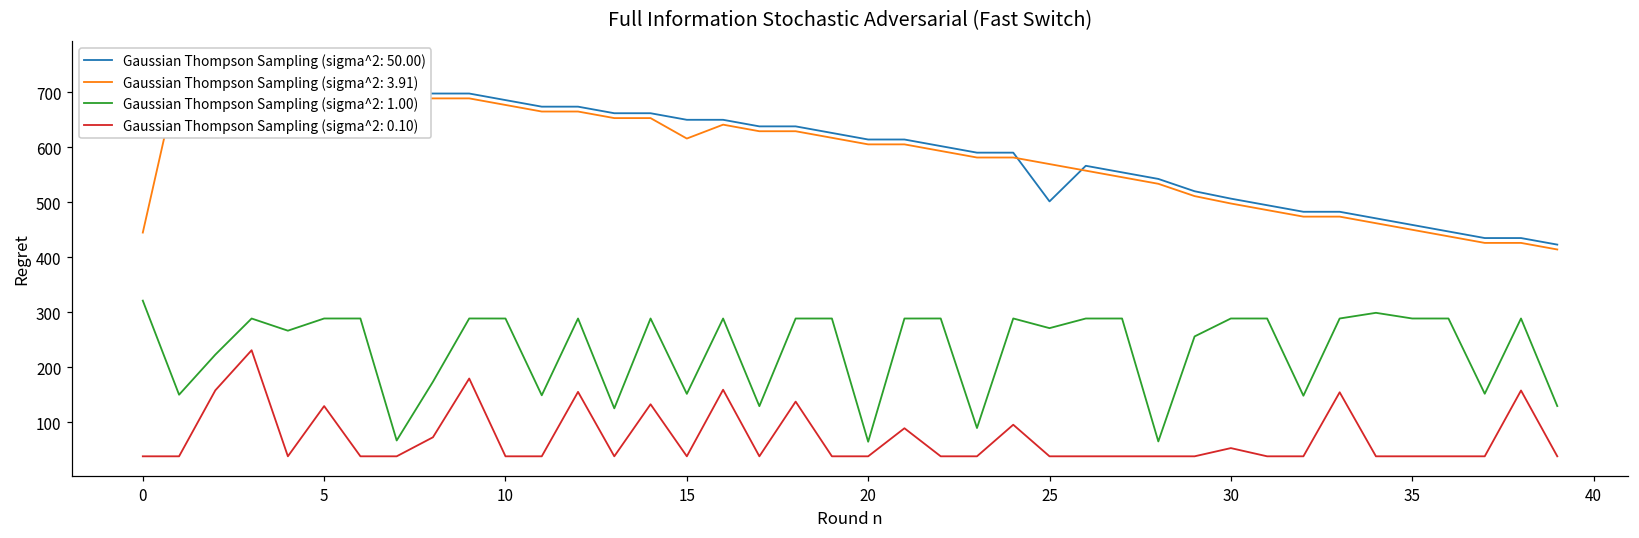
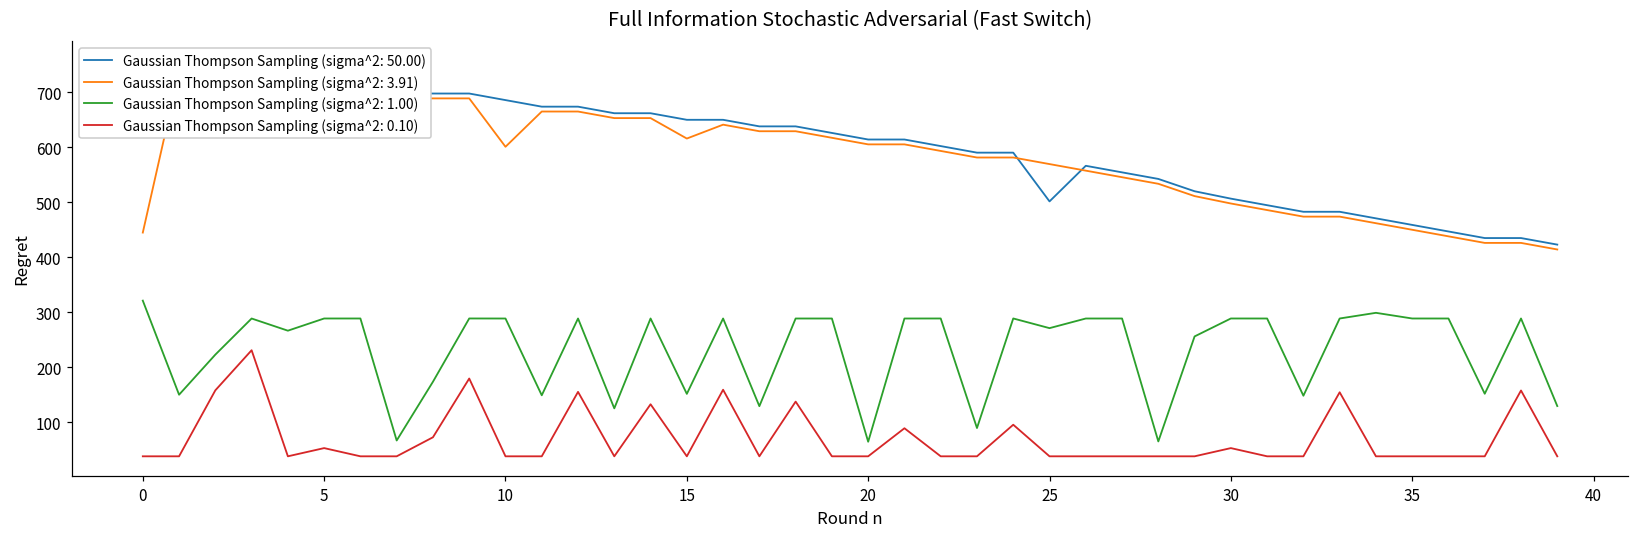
  {
    "Gaussian Thompson Sampling (sigma^2: 50.00)": {
      "10": 690,
      "15": 650,
      "20": 610,
      "25": 500,
      "30": 510,
      "35": 460
    },
    "Gaussian Thompson Sampling (sigma^2: 3.91)": {
      "0": 440,
-     "10": 680,
+     "10": 600,
      "15": 620,
      "20": 610,
      "25": 570,
      "30": 500,
      "35": 450
    },
    "Gaussian Thompson Sampling (sigma^2: 1.00)": {
      "0": 320,
      "5": 290,
      "10": 290,
      "15": 150,
      "20": 60,
      "25": 270,
      "30": 290,
      "35": 290
    },
    "Gaussian Thompson Sampling (sigma^2: 0.10)": {
      "0": 40,
-     "5": 130,
+     "5": 50,
      "10": 40,
      "15": 40,
      "20": 40,
      "25": 40,
      "30": 50,
      "35": 40
    }
  }
